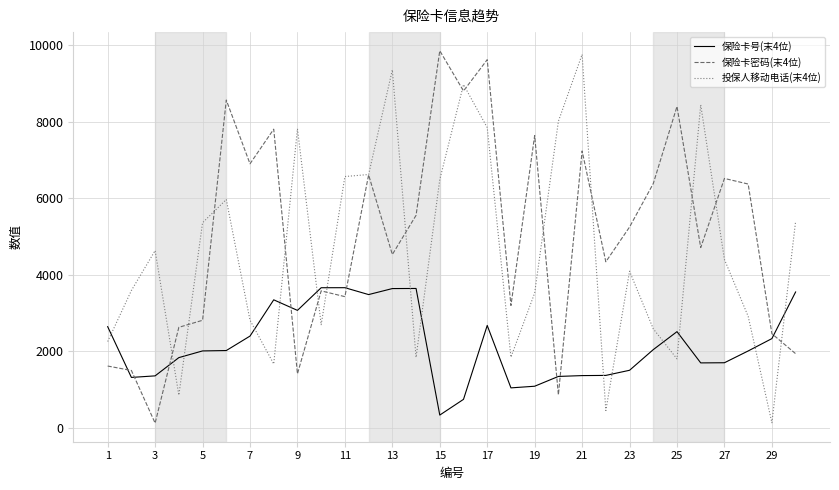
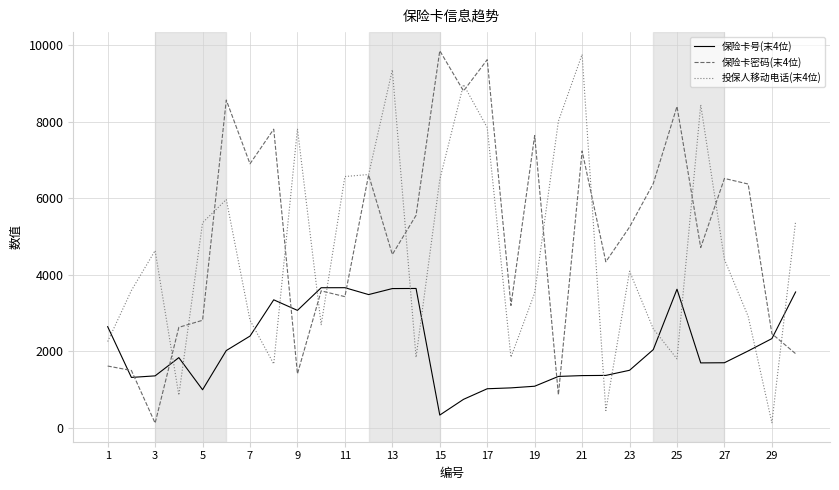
  {
    "保险卡号(末4位)": {
      "1": 2600,
      "3": 1400,
-     "5": 2000,
+     "5": 1000,
      "7": 2400,
      "9": 3100,
      "11": 3700,
      "13": 3600,
      "15": 300,
-     "17": 2700,
+     "17": 1000,
      "19": 1100,
      "21": 1400,
      "23": 1500,
-     "25": 2500,
+     "25": 3600,
      "27": 1700,
      "29": 2300
    }
  }
